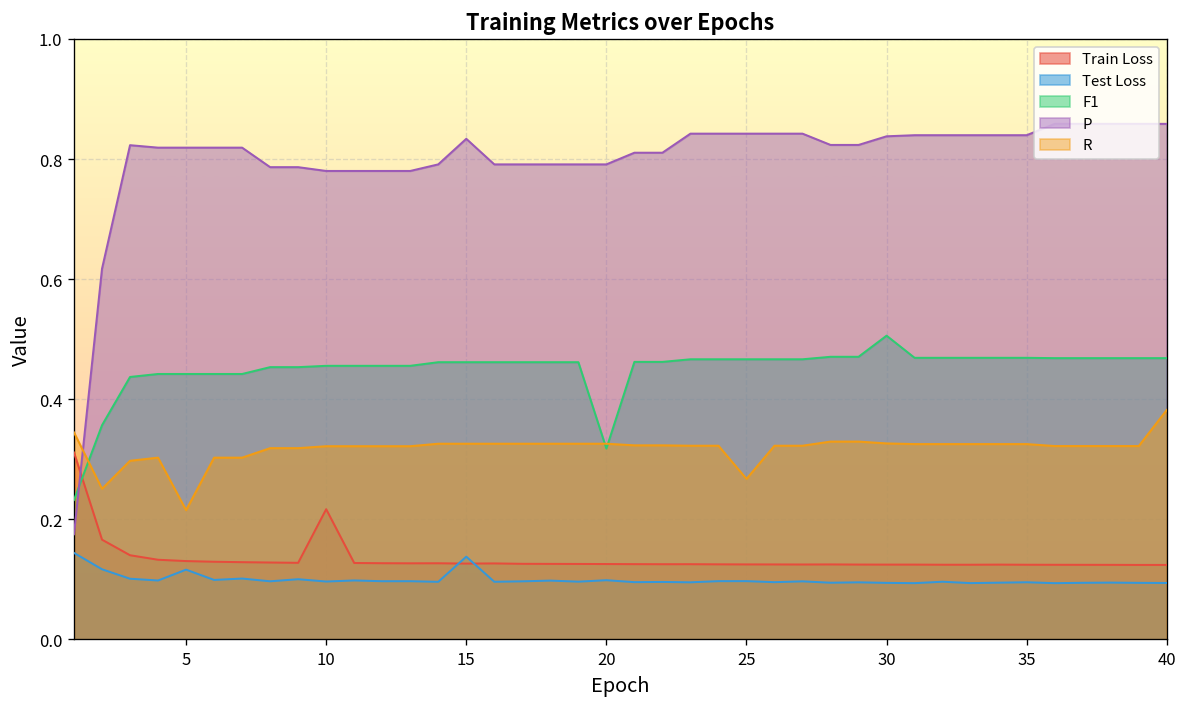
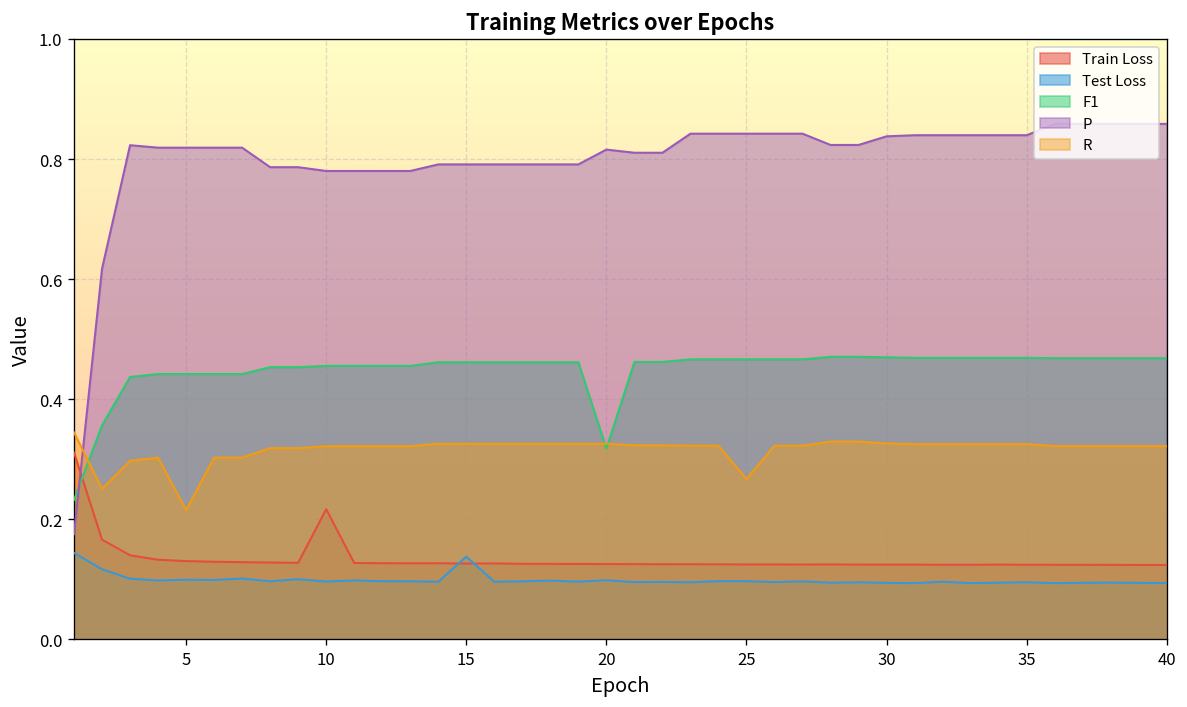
  {
    "Train Loss": {
      "5": 0.13,
      "10": 0.22,
      "15": 0.13,
      "20": 0.13,
      "25": 0.13,
      "30": 0.12,
      "35": 0.12,
      "40": 0.12
    },
    "Test Loss": {
-     "5": 0.12,
+     "5": 0.10,
      "10": 0.10,
      "15": 0.14,
      "20": 0.10,
      "25": 0.10,
      "30": 0.09,
      "35": 0.10,
      "40": 0.09
    },
    "F1": {
      "5": 0.44,
      "10": 0.46,
      "15": 0.46,
      "20": 0.32,
      "25": 0.47,
-     "30": 0.51,
+     "30": 0.47,
      "35": 0.47,
      "40": 0.47
    },
    "P": {
      "5": 0.82,
      "10": 0.78,
-     "15": 0.83,
-     "20": 0.79,
+     "15": 0.79,
+     "20": 0.82,
      "25": 0.84,
      "30": 0.84,
      "35": 0.84,
      "40": 0.86
    },
    "R": {
      "5": 0.22,
      "10": 0.32,
      "15": 0.33,
      "20": 0.33,
      "25": 0.27,
      "30": 0.33,
      "35": 0.33,
-     "40": 0.38
+     "40": 0.32
    }
  }
